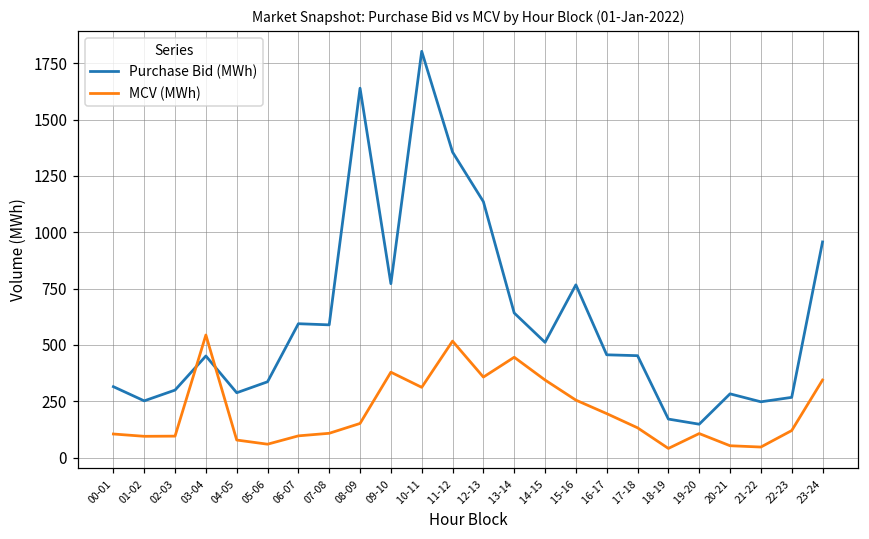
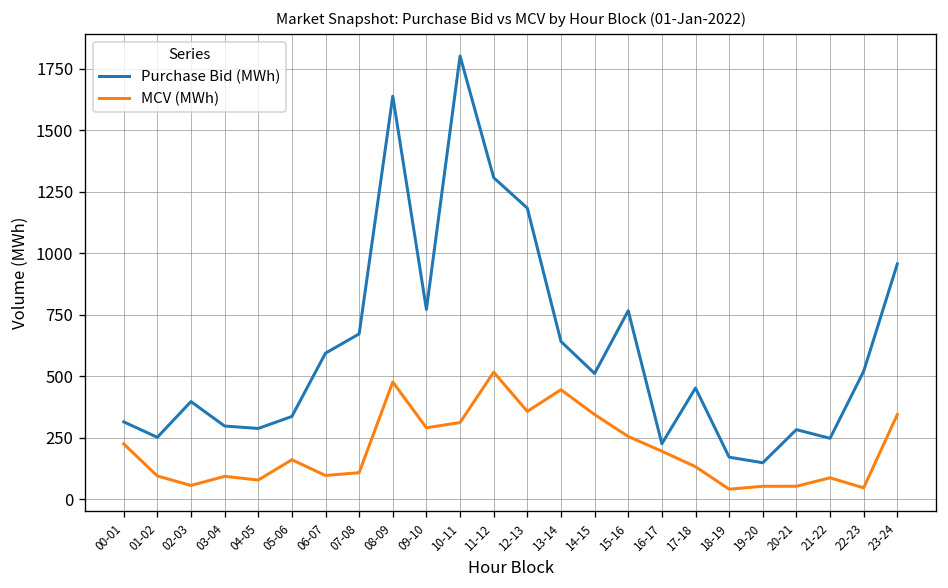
  {
    "Purchase Bid (MWh)": {
      "00-01": 310,
      "01-02": 250,
-     "02-03": 300,
-     "03-04": 450,
+     "02-03": 400,
+     "03-04": 300,
      "04-05": 290,
      "05-06": 340,
      "06-07": 590,
-     "07-08": 590,
+     "07-08": 670,
      "08-09": 1640,
      "09-10": 770,
      "10-11": 1800,
-     "11-12": 1360,
-     "12-13": 1140,
+     "11-12": 1310,
+     "12-13": 1180,
      "13-14": 640,
      "14-15": 510,
      "15-16": 770,
-     "16-17": 460,
+     "16-17": 230,
      "17-18": 450,
      "18-19": 170,
      "19-20": 150,
      "20-21": 280,
      "21-22": 250,
-     "22-23": 270,
+     "22-23": 520,
      "23-24": 960
    },
    "MCV (MWh)": {
-     "00-01": 110,
+     "00-01": 230,
      "01-02": 90,
-     "02-03": 100,
-     "03-04": 540,
+     "02-03": 60,
+     "03-04": 90,
      "04-05": 80,
-     "05-06": 60,
+     "05-06": 160,
      "06-07": 100,
      "07-08": 110,
-     "08-09": 150,
-     "09-10": 380,
+     "08-09": 480,
+     "09-10": 290,
      "10-11": 310,
      "11-12": 520,
      "12-13": 360,
      "13-14": 450,
      "14-15": 340,
      "15-16": 260,
      "16-17": 200,
      "17-18": 130,
      "18-19": 40,
-     "19-20": 110,
+     "19-20": 50,
      "20-21": 50,
-     "21-22": 50,
-     "22-23": 120,
+     "21-22": 90,
+     "22-23": 50,
      "23-24": 340
    }
  }
